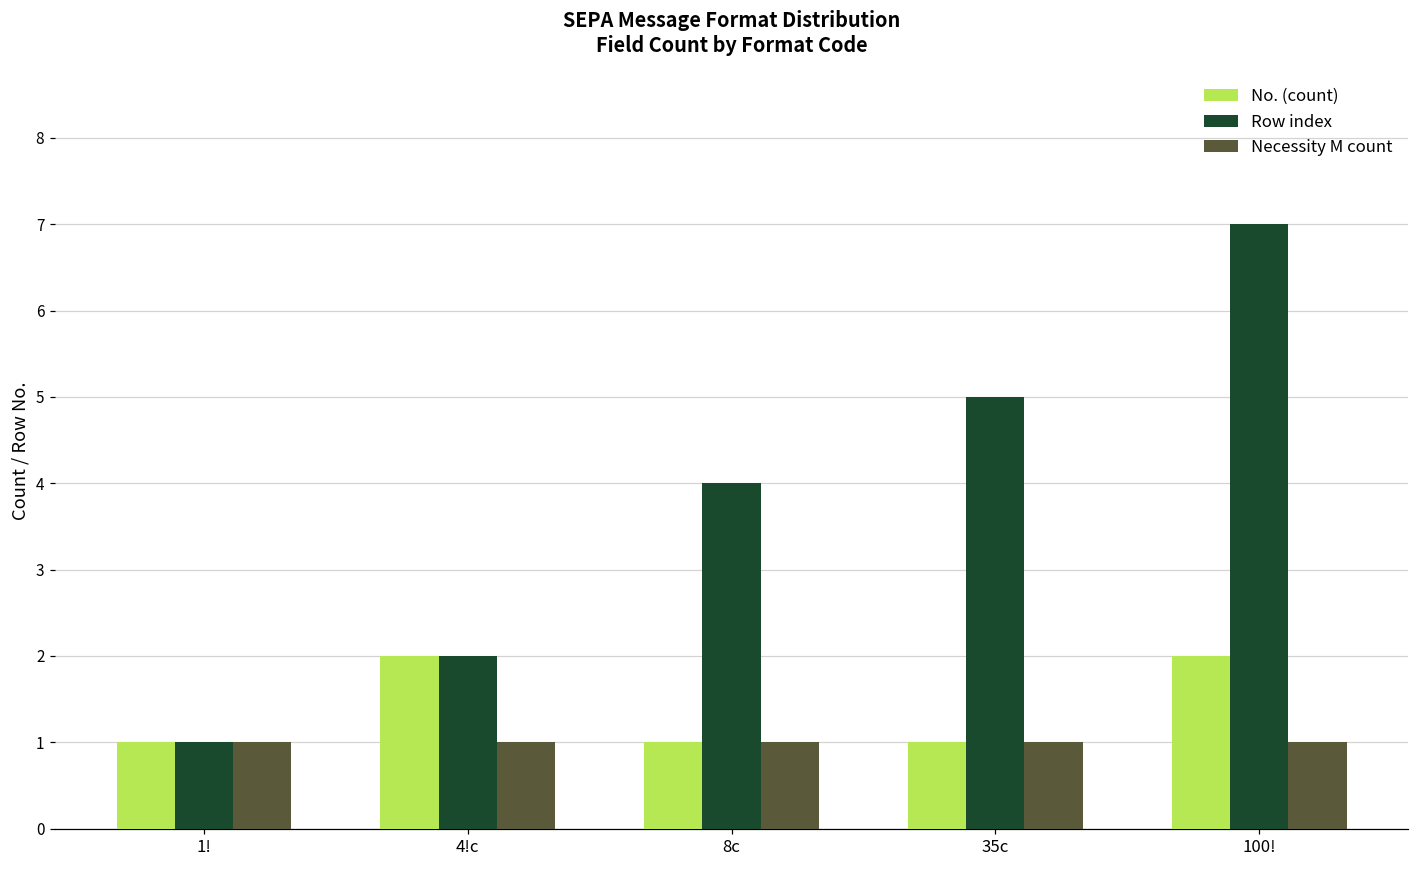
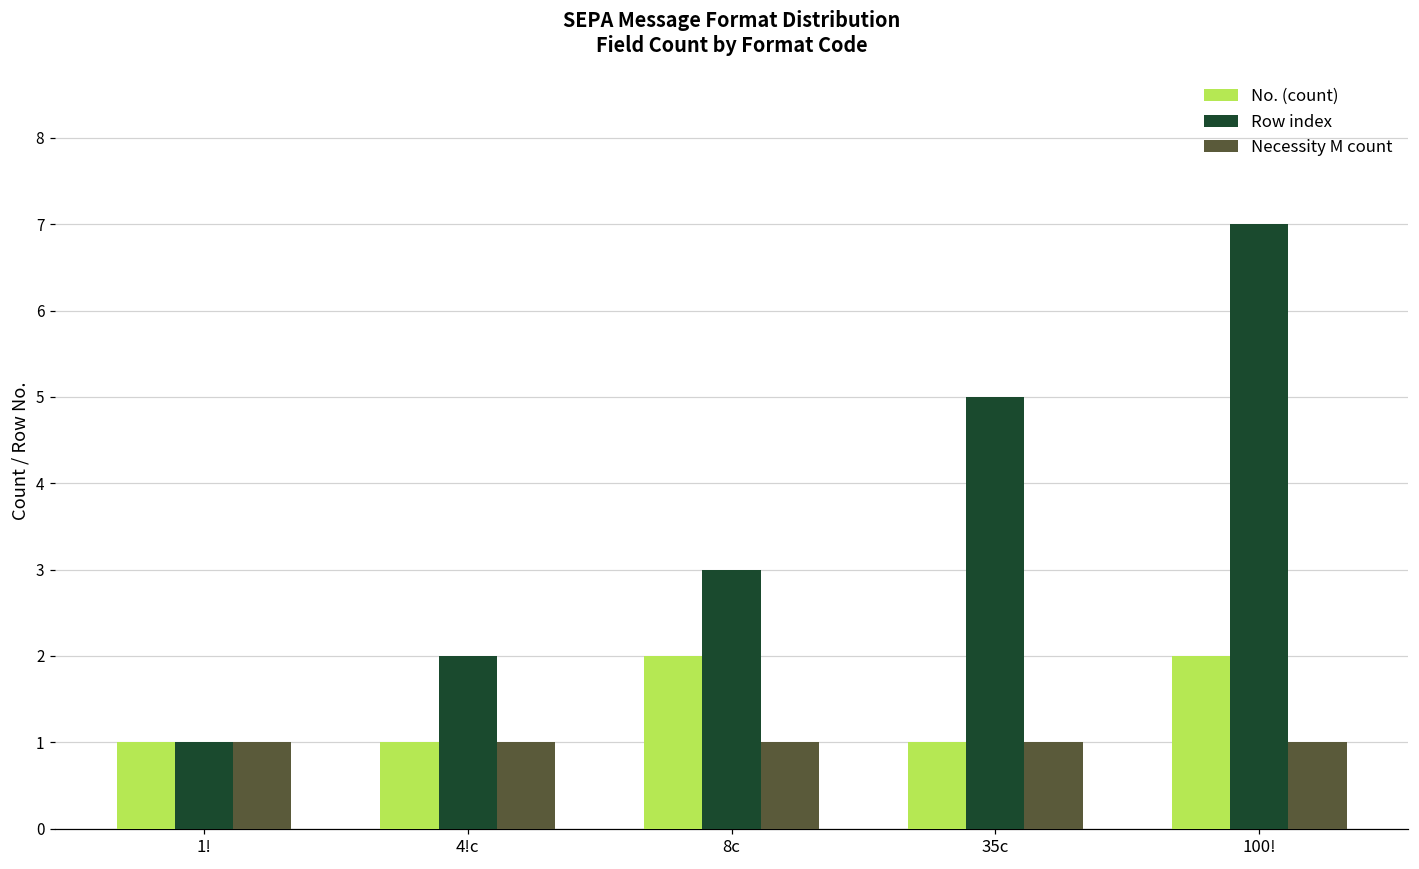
  {
    "No. (count)": {
      "1!": 1,
-     "4!c": 2,
-     "8c": 1,
+     "4!c": 1,
+     "8c": 2,
      "35c": 1,
      "100!": 2
    },
    "Row index": {
      "1!": 1,
      "4!c": 2,
-     "8c": 4,
+     "8c": 3,
      "35c": 5,
      "100!": 7
    },
    "Necessity M count": {
      "1!": 1,
      "4!c": 1,
      "8c": 1,
      "35c": 1,
      "100!": 1
    }
  }
